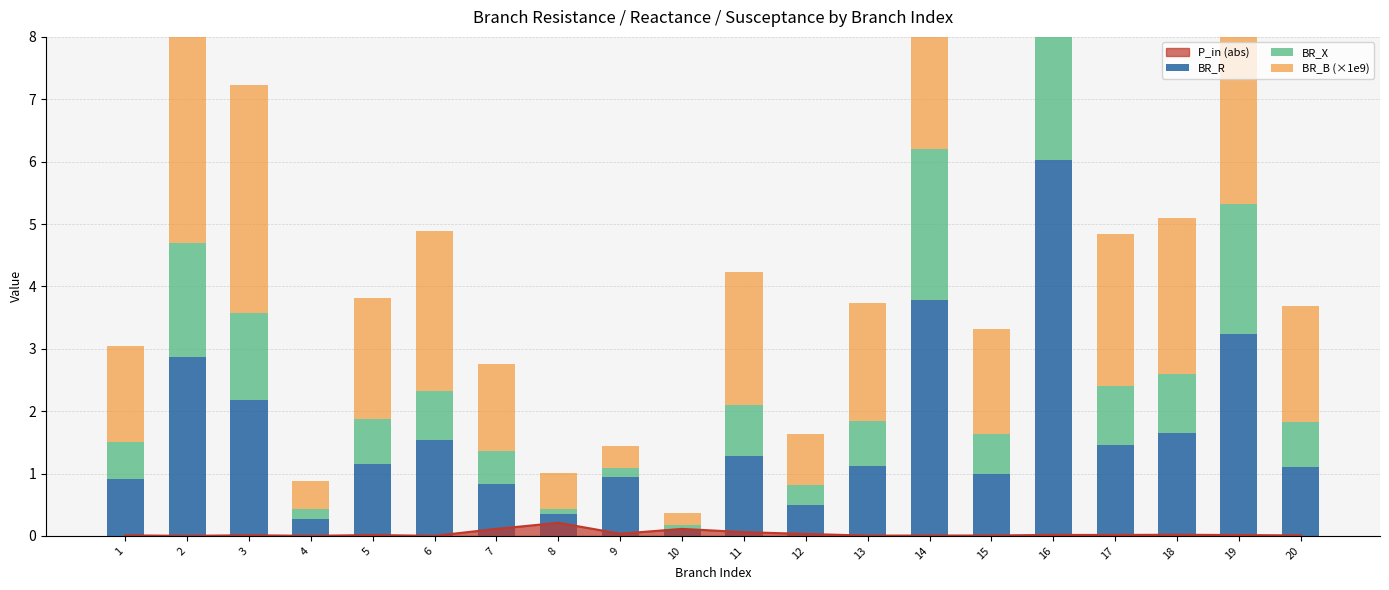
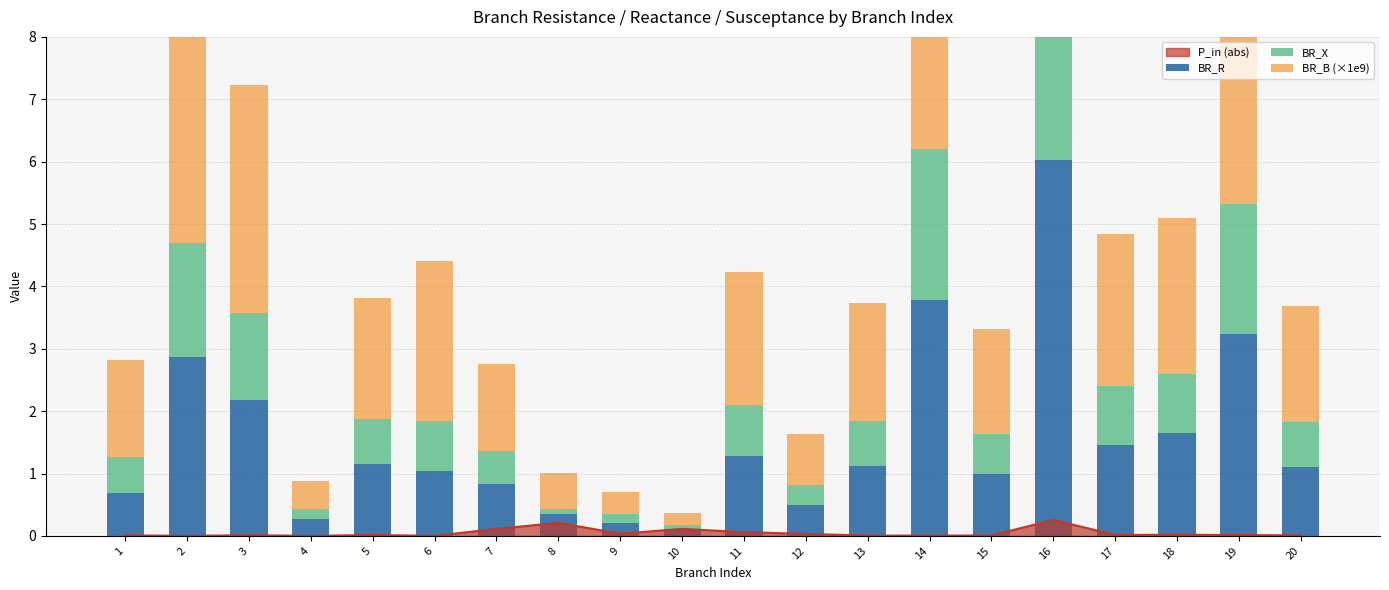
  {
    "BR_R": {
-     "1": 0.9,
+     "1": 0.7,
      "2": 2.9,
      "3": 2.2,
      "4": 0.3,
      "5": 1.1,
-     "6": 1.5,
+     "6": 1.0,
      "7": 0.8,
      "8": 0.3,
-     "9": 0.9,
+     "9": 0.2,
      "10": 0.1,
      "11": 1.3,
      "12": 0.5,
      "13": 1.1,
      "14": 3.8,
      "15": 1.0,
      "16": 6.0,
      "17": 1.5,
      "18": 1.6,
      "19": 3.2,
      "20": 1.1
    },
    "P_in (abs)": {
      "1": 0.0,
      "2": 0.0,
      "3": 0.0,
      "4": 0.0,
      "5": 0.0,
      "6": 0.0,
      "7": 0.1,
      "8": 0.2,
      "9": 0.0,
      "10": 0.1,
      "11": 0.1,
      "12": 0.0,
      "13": 0.0,
      "14": 0.0,
      "15": 0.0,
-     "16": 0.0,
+     "16": 0.3,
      "17": 0.0,
      "18": 0.0,
      "19": 0.0,
      "20": 0.0
    },
    "BR_X": {
      "1": 0.6,
      "2": 1.8,
      "3": 1.4,
      "4": 0.2,
      "5": 0.7,
      "6": 0.8,
      "7": 0.5,
      "8": 0.1,
      "9": 0.1,
      "10": 0.1,
      "11": 0.8,
      "12": 0.3,
      "13": 0.7,
      "14": 2.4,
      "15": 0.6,
      "17": 0.9,
      "18": 1.0,
      "19": 2.1,
      "20": 0.7
    },
    "BR_B (×1e9)": {
      "1": 1.5,
      "3": 3.7,
      "4": 0.4,
      "5": 1.9,
      "6": 2.6,
      "7": 1.4,
      "8": 0.6,
      "9": 0.4,
      "10": 0.2,
      "11": 2.1,
      "12": 0.8,
      "13": 1.9,
      "15": 1.7,
      "17": 2.5,
      "18": 2.5,
      "20": 1.9
    }
  }
